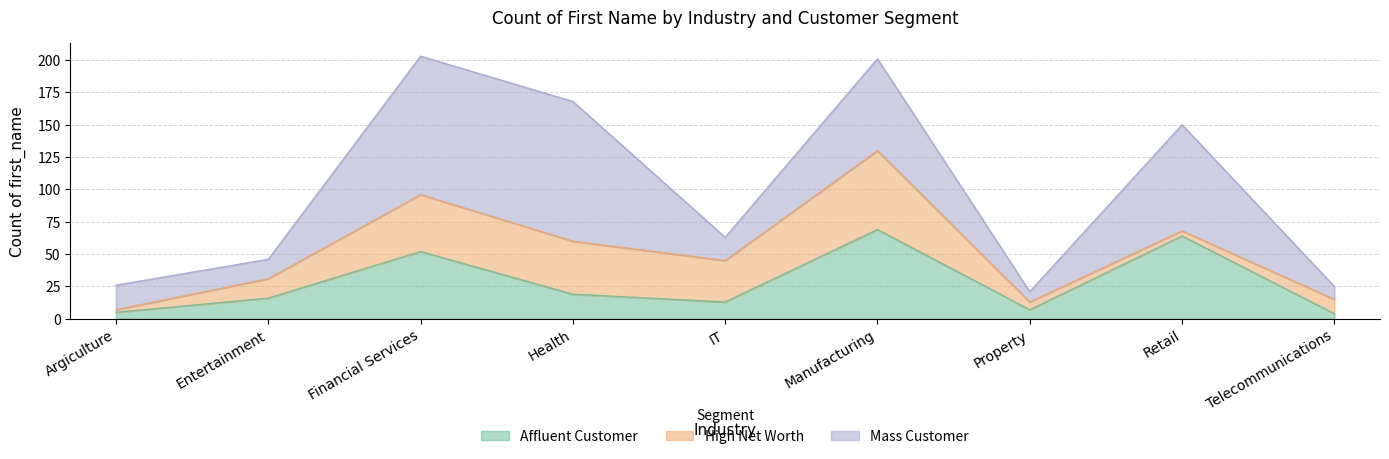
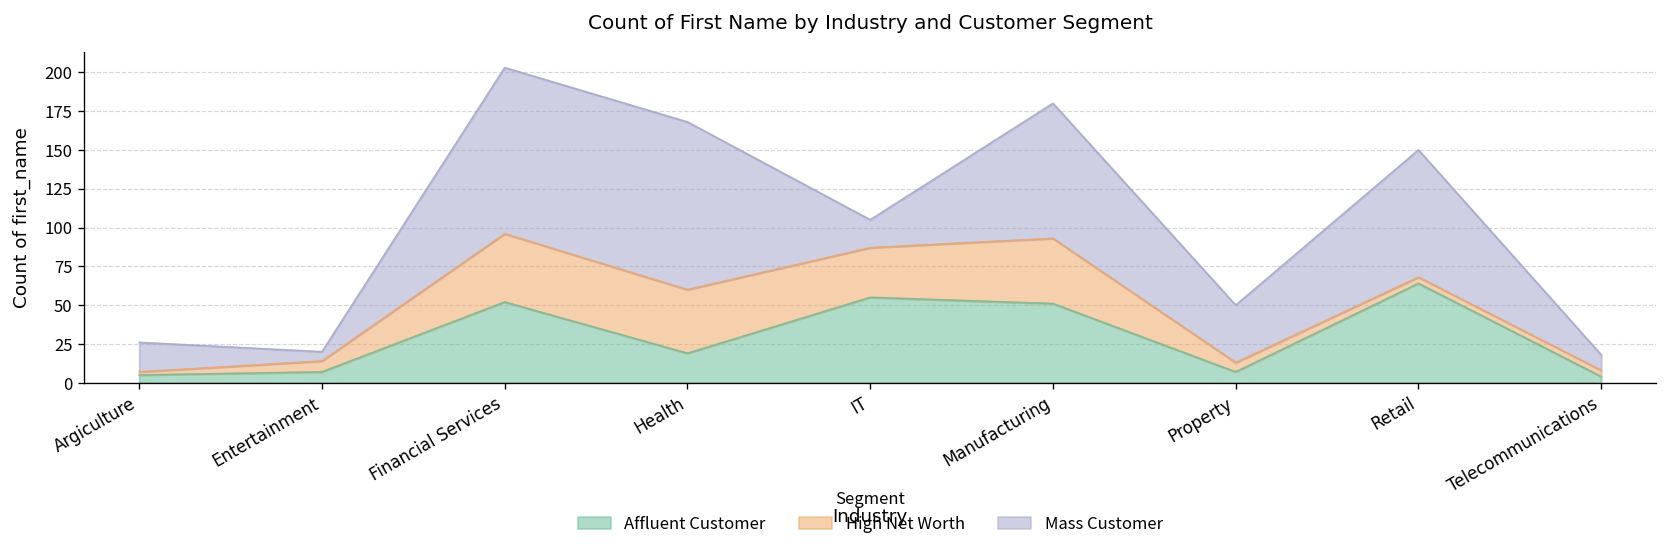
  {
    "Affluent Customer": {
      "Argiculture": 5,
-     "Entertainment": 16,
+     "Entertainment": 7,
      "Financial Services": 52,
      "Health": 19,
-     "IT": 13,
-     "Manufacturing": 69,
+     "IT": 55,
+     "Manufacturing": 51,
      "Property": 7,
      "Retail": 64,
      "Telecommunications": 4
    },
    "High Net Worth": {
      "Argiculture": 2,
-     "Entertainment": 15,
+     "Entertainment": 7,
      "Financial Services": 44,
      "Health": 41,
      "IT": 32,
-     "Manufacturing": 61,
+     "Manufacturing": 42,
      "Property": 6,
      "Retail": 4,
-     "Telecommunications": 11
+     "Telecommunications": 4
    },
    "Mass Customer": {
      "Argiculture": 19,
-     "Entertainment": 15,
+     "Entertainment": 6,
      "Financial Services": 107,
      "Health": 108,
      "IT": 18,
-     "Manufacturing": 71,
-     "Property": 8,
+     "Manufacturing": 87,
+     "Property": 37,
      "Retail": 82,
      "Telecommunications": 10
    }
  }
